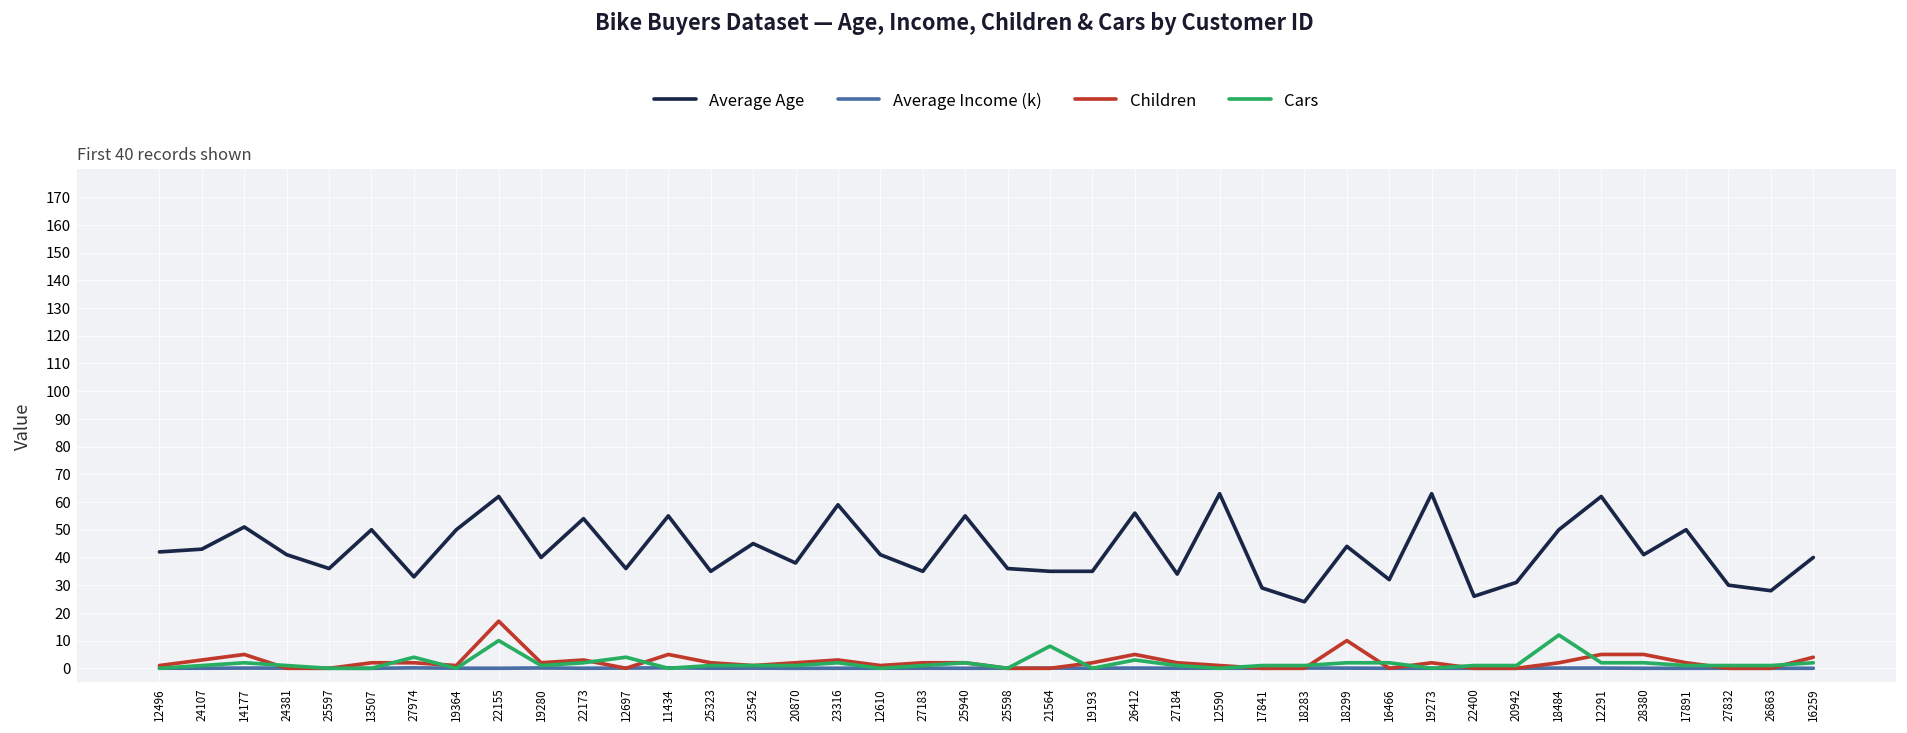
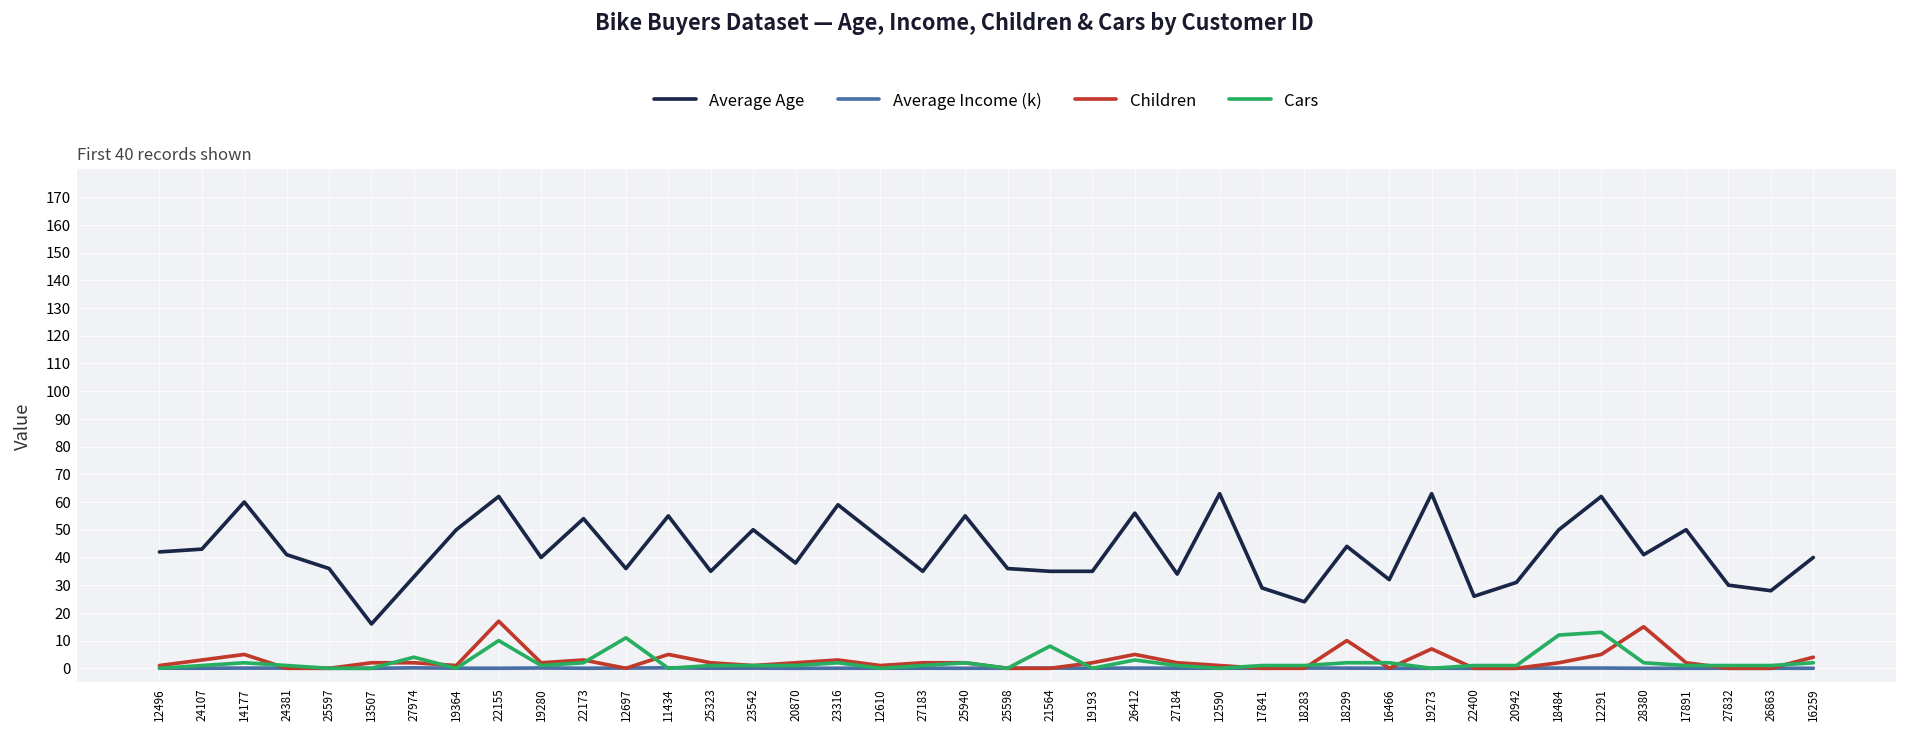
  {
    "Average Age": {
      "12496": 42,
      "24107": 43,
-     "14177": 51,
+     "14177": 60,
      "24381": 41,
      "25597": 36,
-     "13507": 50,
+     "13507": 16,
      "27974": 33,
      "19364": 50,
      "22155": 62,
      "19280": 40,
      "22173": 54,
      "12697": 36,
      "11434": 55,
      "25323": 35,
-     "23542": 45,
+     "23542": 50,
      "20870": 38,
      "23316": 59,
-     "12610": 41,
+     "12610": 47,
      "27183": 35,
      "25940": 55,
      "25598": 36,
      "21564": 35,
      "19193": 35,
      "26412": 56,
      "27184": 34,
      "12590": 63,
      "17841": 29,
      "18283": 24,
      "18299": 44,
      "16466": 32,
      "19273": 63,
      "22400": 26,
      "20942": 31,
      "18484": 50,
      "12291": 62,
      "28380": 41,
      "17891": 50,
      "27832": 30,
      "26863": 28,
      "16259": 40
    },
    "Average Income (k)": {
      "14177": 0,
      "27974": 0,
      "22155": 0,
      "22173": 0,
      "23316": 0,
      "25940": 0,
      "26412": 0,
      "18299": 0,
      "18484": 0,
      "12291": 0,
      "28380": 0,
      "16259": 0
    },
    "Children": {
      "24107": 3,
      "14177": 5,
      "13507": 2,
      "27974": 2,
      "22155": 17,
      "11434": 5,
      "19193": 2,
      "26412": 5,
      "18299": 10,
-     "19273": 2,
+     "19273": 7,
      "18484": 2,
      "12291": 5,
-     "28380": 5,
+     "28380": 15,
      "16259": 4
    },
    "Cars": {
      "14177": 2,
      "27974": 4,
      "22155": 10,
-     "12697": 4,
+     "12697": 11,
      "21564": 8,
      "26412": 3,
      "18299": 2,
      "16466": 2,
      "18484": 12,
-     "12291": 2,
+     "12291": 13,
      "28380": 2,
      "16259": 2
    }
  }
